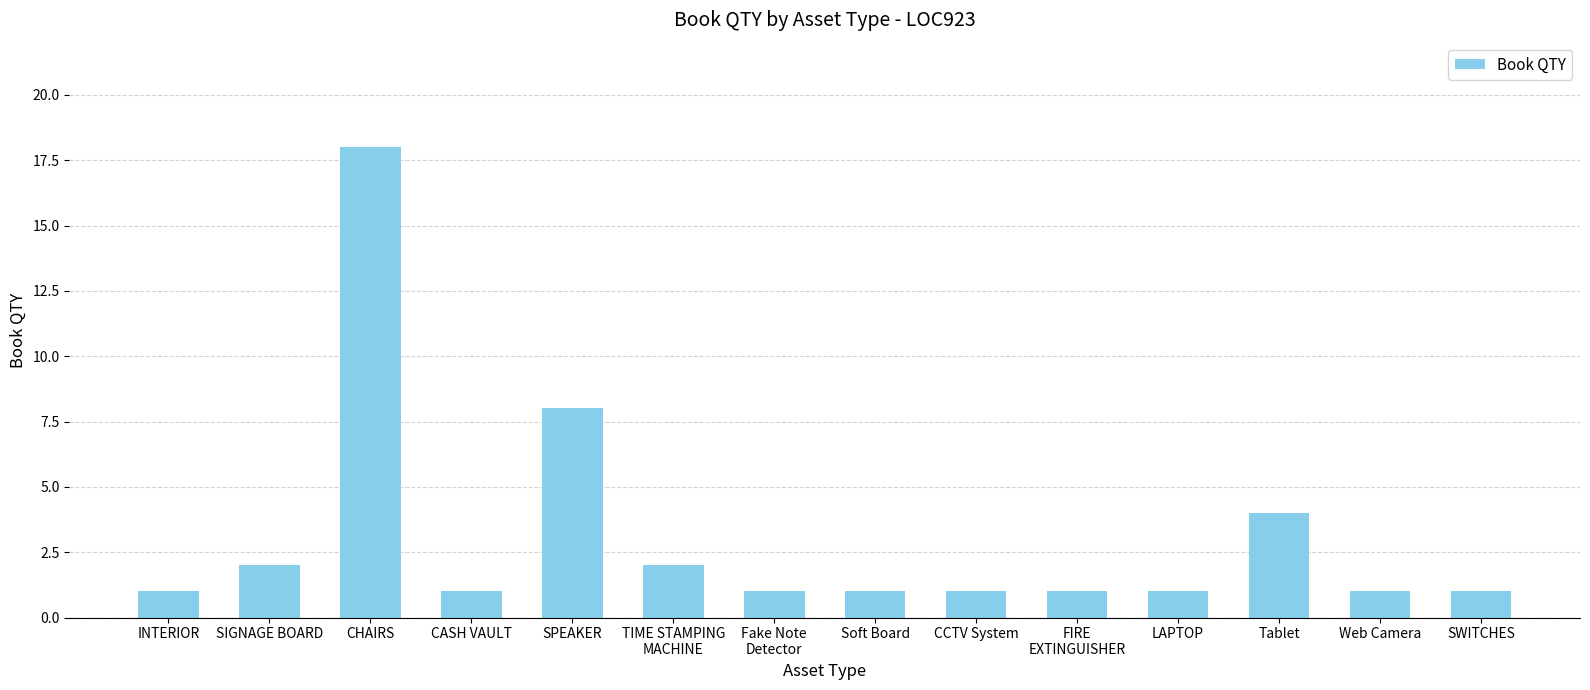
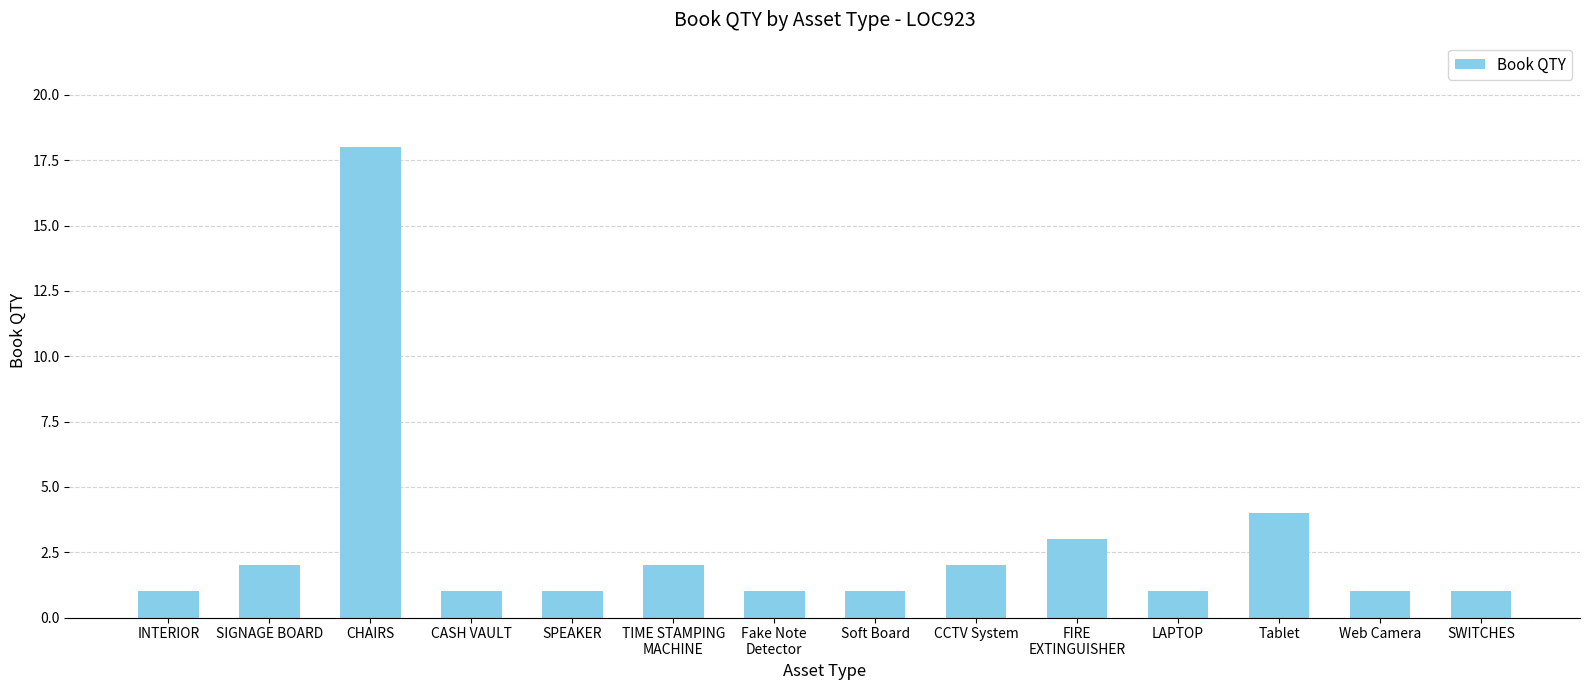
  {
    "INTERIOR": 1,
    "SIGNAGE BOARD": 2,
    "CHAIRS": 18,
    "CASH VAULT": 1,
-   "SPEAKER": 8,
+   "SPEAKER": 1,
    "TIME STAMPING MACHINE": 2,
    "Fake Note Detector": 1,
    "Soft Board": 1,
-   "CCTV System": 1,
-   "FIRE EXTINGUISHER": 1,
+   "CCTV System": 2,
+   "FIRE EXTINGUISHER": 3,
    "LAPTOP": 1,
    "Tablet": 4,
    "Web Camera": 1,
    "SWITCHES": 1
  }
